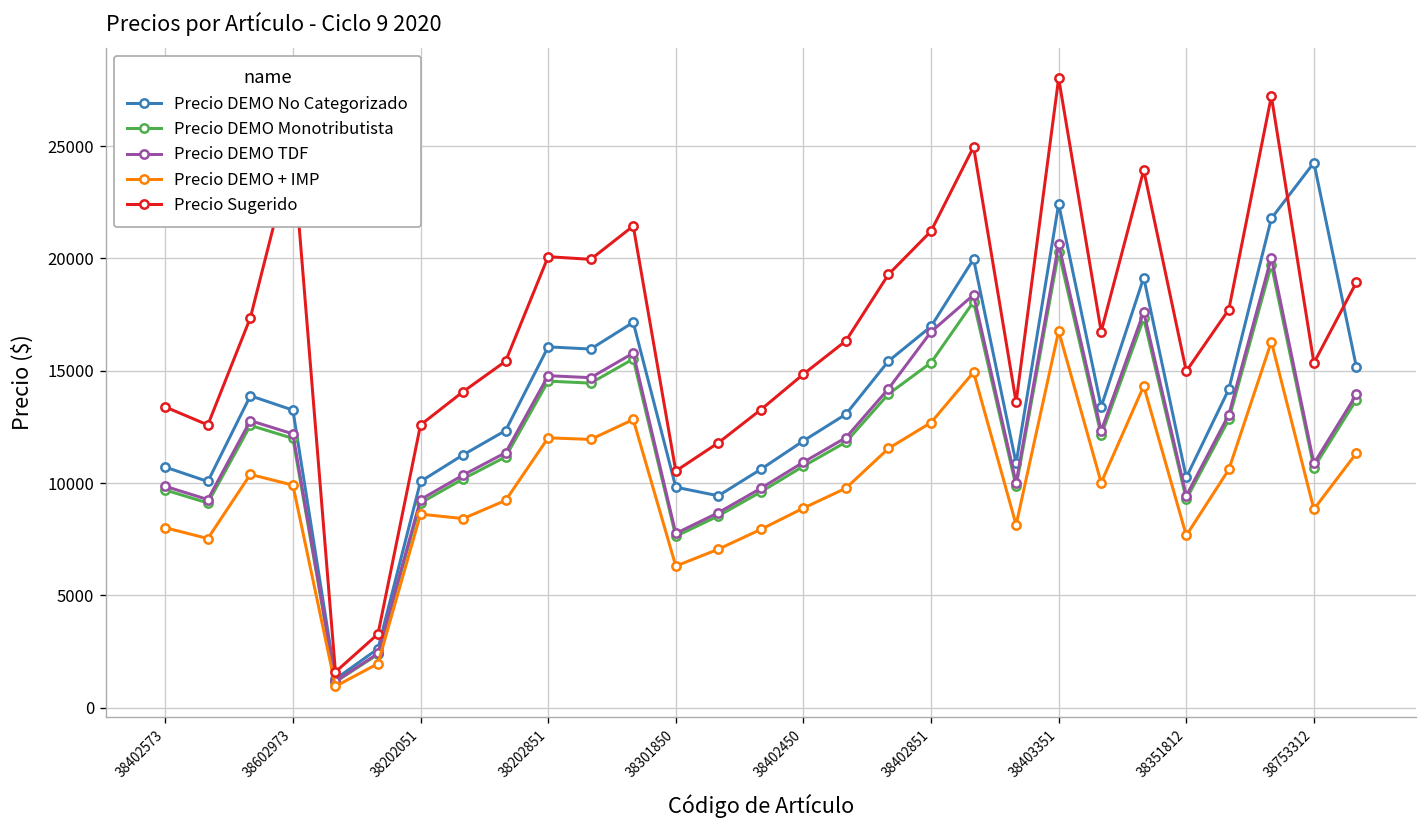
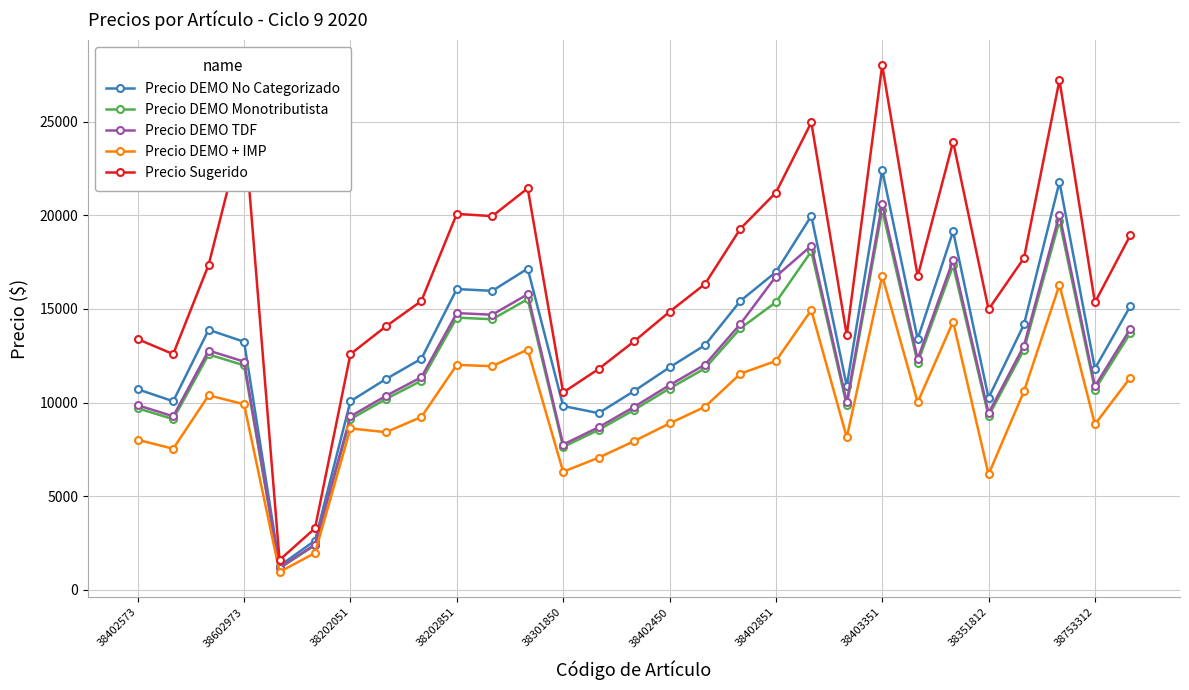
  {
    "Precio DEMO No Categorizado": {
      "38402573": 10700,
      "38602973": 13200,
      "38202051": 10100,
      "38202851": 16100,
      "38301850": 9800,
      "38402450": 11900,
      "38402851": 17000,
      "38403351": 22400,
      "38351812": 10200,
-     "38753312": 24300
+     "38753312": 11800
    },
    "Precio DEMO Monotributista": {
      "38402573": 9700,
      "38602973": 12000,
      "38202051": 9100,
      "38202851": 14500,
      "38402450": 10700,
      "38402851": 15400,
      "38403351": 20300,
      "38351812": 9300,
      "38753312": 10700
    },
    "Precio DEMO TDF": {
      "38402573": 9900,
      "38602973": 12200,
      "38202051": 9300,
      "38202851": 14800,
      "38402450": 10900,
      "38402851": 16700,
      "38403351": 20600,
      "38351812": 9400,
      "38753312": 10900
    },
    "Precio DEMO + IMP": {
      "38402573": 8000,
      "38602973": 9900,
      "38202051": 8600,
      "38202851": 12000,
      "38301850": 6300,
      "38402450": 8900,
-     "38402851": 12700,
+     "38402851": 12200,
      "38403351": 16800,
-     "38351812": 7700,
+     "38351812": 6200,
      "38753312": 8800
    },
    "Precio Sugerido": {
      "38402573": 13400,
      "38202051": 12600,
      "38202851": 20100,
      "38301850": 10500,
      "38402450": 14800,
      "38402851": 21200,
      "38403351": 28000,
      "38351812": 15000,
      "38753312": 15300
    }
  }
